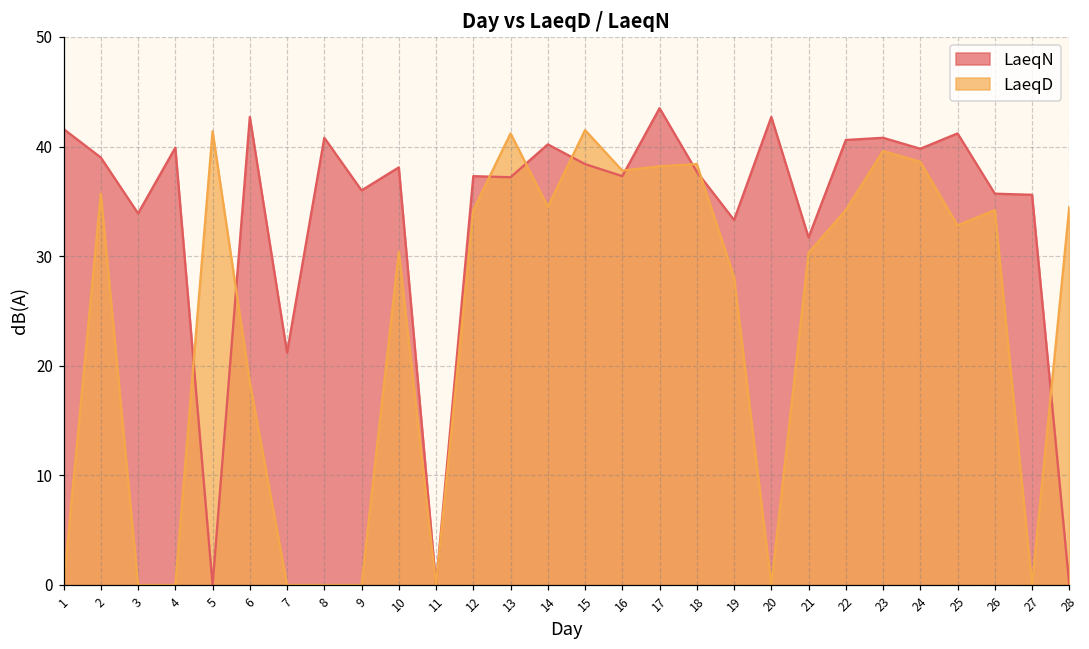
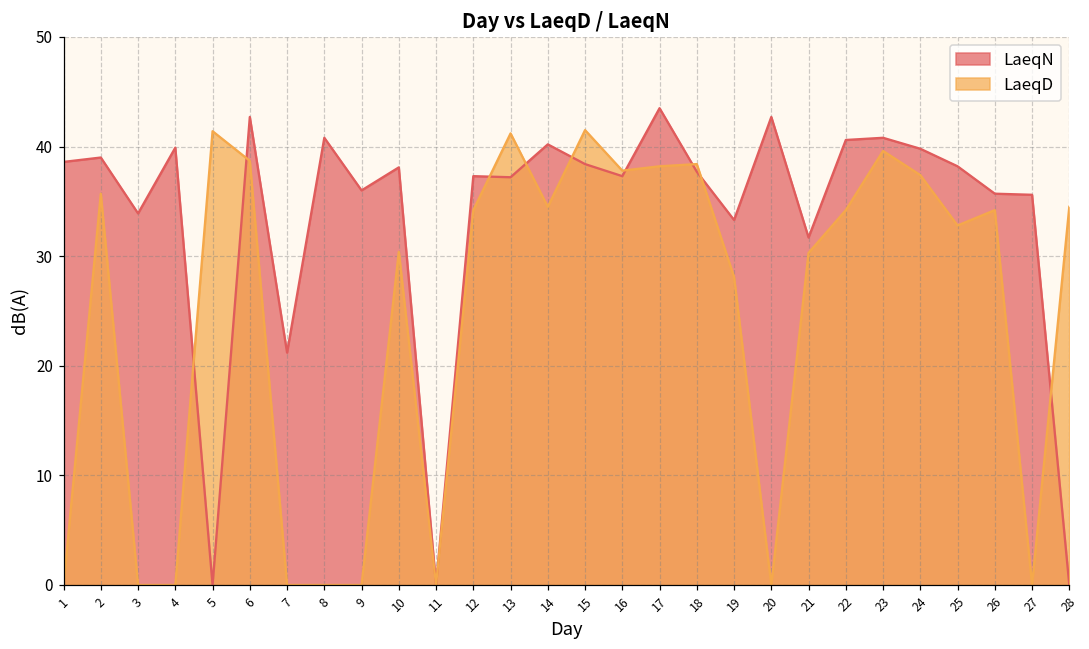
  {
    "LaeqN": {
-     "1": 42,
+     "1": 39,
      "2": 39,
      "3": 34,
      "4": 40,
      "5": 0,
      "6": 43,
      "7": 21,
      "8": 41,
      "9": 36,
      "10": 38,
      "12": 37,
      "13": 37,
      "14": 40,
      "15": 38,
      "16": 37,
      "17": 44,
      "18": 38,
      "19": 33,
      "20": 43,
      "21": 32,
      "22": 41,
      "23": 41,
      "24": 40,
-     "25": 41,
+     "25": 38,
      "26": 36,
      "27": 36,
      "28": 0
    },
    "LaeqD": {
      "1": 0,
      "2": 36,
      "3": 0,
      "4": 0,
      "5": 41,
-     "6": 19,
+     "6": 39,
      "7": 0,
      "8": 0,
      "9": 0,
      "10": 30,
      "12": 34,
      "13": 41,
      "14": 35,
      "15": 42,
      "16": 38,
      "17": 38,
      "18": 38,
      "19": 28,
      "20": 0,
      "21": 30,
      "22": 34,
      "23": 40,
-     "24": 39,
+     "24": 37,
      "25": 33,
      "26": 34,
      "27": 0,
      "28": 35
    }
  }
